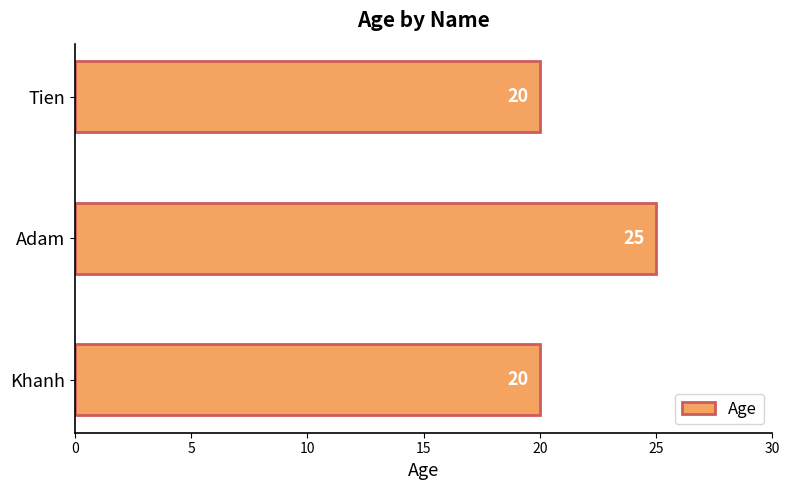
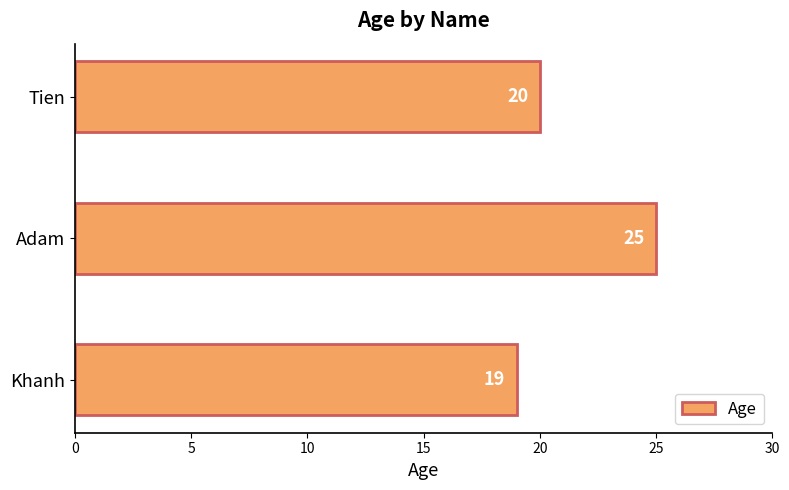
  {
    "Tien": 20,
    "Adam": 25,
-   "Khanh": 20
+   "Khanh": 19
  }
